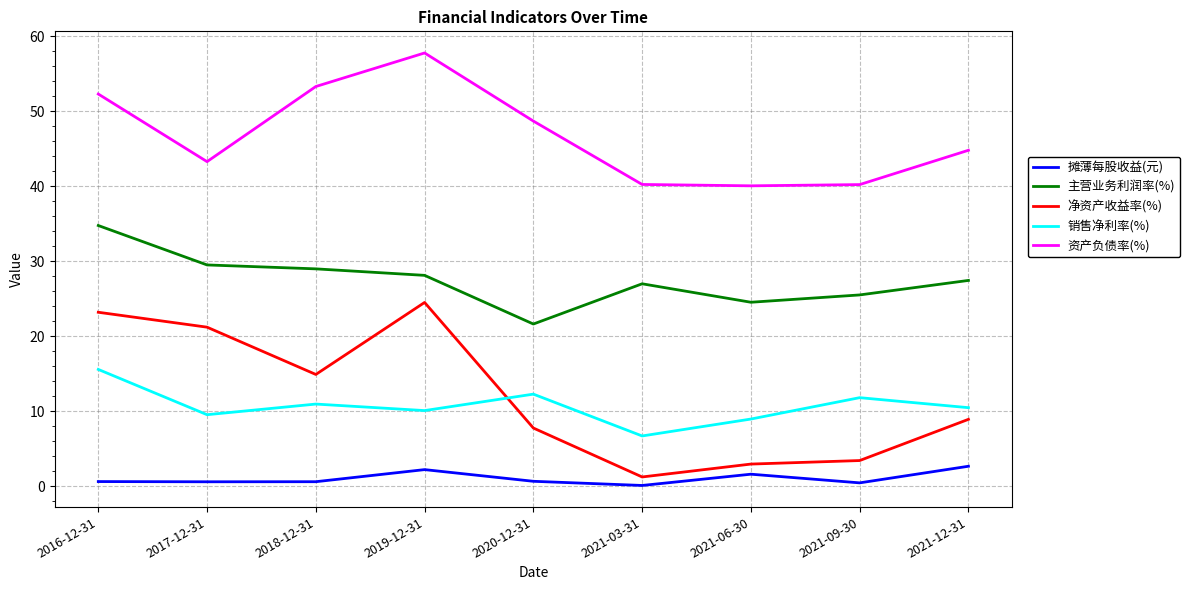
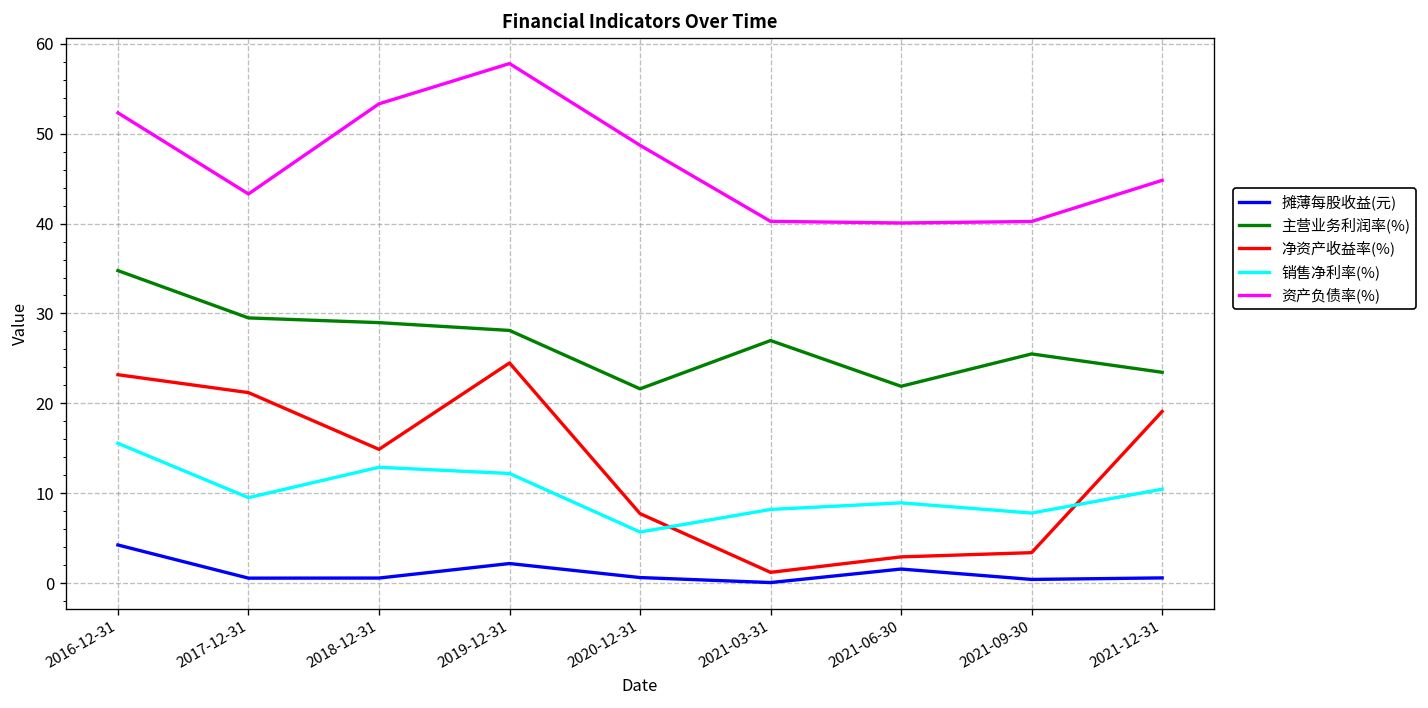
  {
    "摊薄每股收益(元)": {
-     "2016-12-31": 1,
+     "2016-12-31": 4,
      "2017-12-31": 1,
      "2018-12-31": 1,
      "2019-12-31": 2,
      "2020-12-31": 1,
      "2021-03-31": 0,
      "2021-06-30": 2,
      "2021-09-30": 0,
-     "2021-12-31": 3
+     "2021-12-31": 1
    },
    "主营业务利润率(%)": {
      "2016-12-31": 35,
      "2017-12-31": 30,
      "2018-12-31": 29,
      "2019-12-31": 28,
      "2020-12-31": 22,
      "2021-03-31": 27,
-     "2021-06-30": 25,
+     "2021-06-30": 22,
      "2021-09-30": 26,
-     "2021-12-31": 27
+     "2021-12-31": 23
    },
    "净资产收益率(%)": {
      "2016-12-31": 23,
      "2017-12-31": 21,
      "2018-12-31": 15,
      "2019-12-31": 25,
      "2020-12-31": 8,
      "2021-03-31": 1,
      "2021-06-30": 3,
      "2021-09-30": 3,
-     "2021-12-31": 9
+     "2021-12-31": 19
    },
    "销售净利率(%)": {
      "2016-12-31": 16,
      "2017-12-31": 10,
-     "2018-12-31": 11,
-     "2019-12-31": 10,
-     "2020-12-31": 12,
-     "2021-03-31": 7,
+     "2018-12-31": 13,
+     "2019-12-31": 12,
+     "2020-12-31": 6,
+     "2021-03-31": 8,
      "2021-06-30": 9,
-     "2021-09-30": 12,
+     "2021-09-30": 8,
      "2021-12-31": 10
    },
    "资产负债率(%)": {
      "2016-12-31": 52,
      "2017-12-31": 43,
      "2018-12-31": 53,
      "2019-12-31": 58,
      "2020-12-31": 49,
      "2021-03-31": 40,
      "2021-06-30": 40,
      "2021-09-30": 40,
      "2021-12-31": 45
    }
  }
